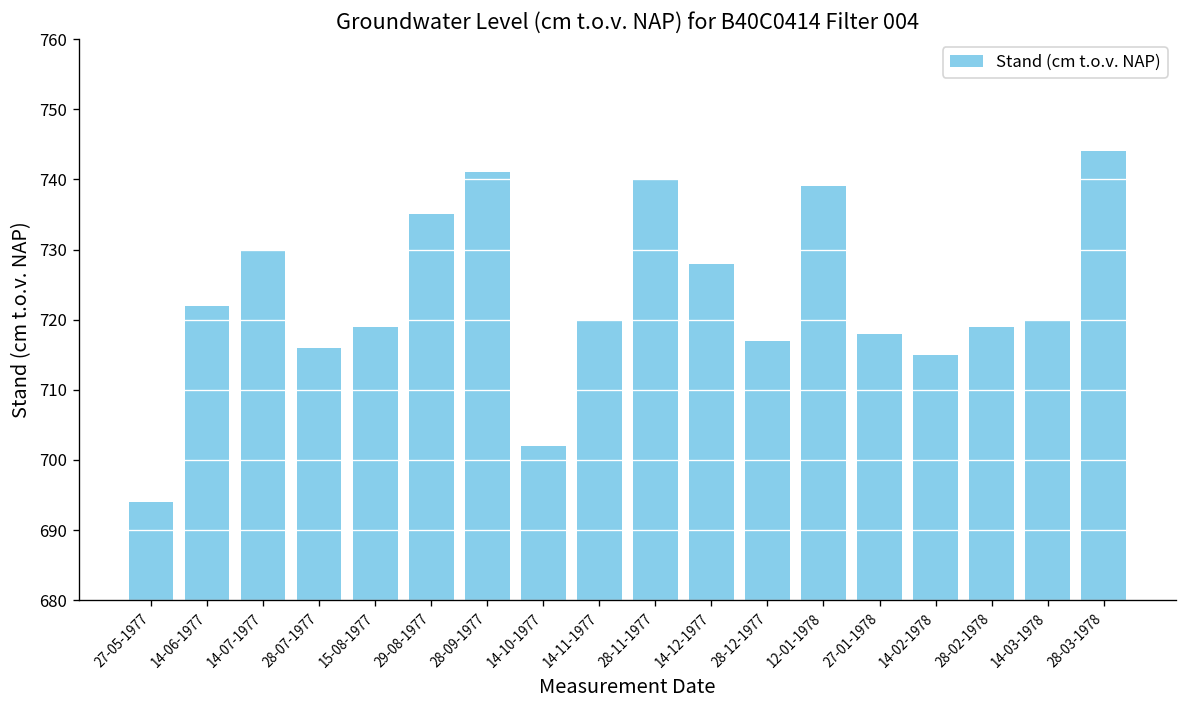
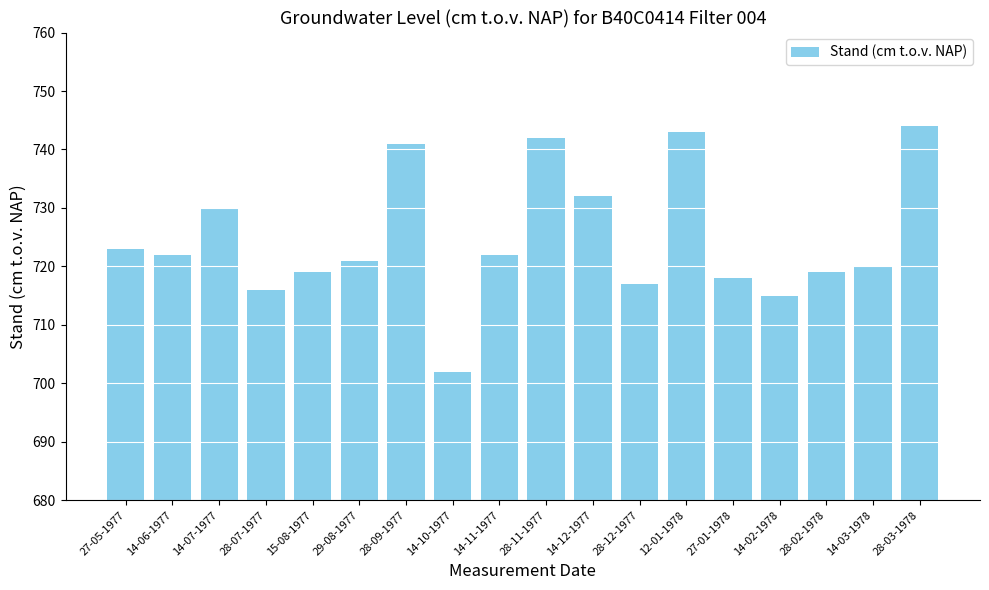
  {
-   "27-05-1977": 694,
+   "27-05-1977": 723,
    "14-06-1977": 722,
    "14-07-1977": 730,
    "28-07-1977": 716,
    "15-08-1977": 719,
-   "29-08-1977": 735,
+   "29-08-1977": 721,
    "28-09-1977": 741,
    "14-10-1977": 702,
-   "14-11-1977": 720,
-   "28-11-1977": 740,
-   "14-12-1977": 728,
+   "14-11-1977": 722,
+   "28-11-1977": 742,
+   "14-12-1977": 732,
    "28-12-1977": 717,
-   "12-01-1978": 739,
+   "12-01-1978": 743,
    "27-01-1978": 718,
    "14-02-1978": 715,
    "28-02-1978": 719,
    "14-03-1978": 720,
    "28-03-1978": 744
  }
